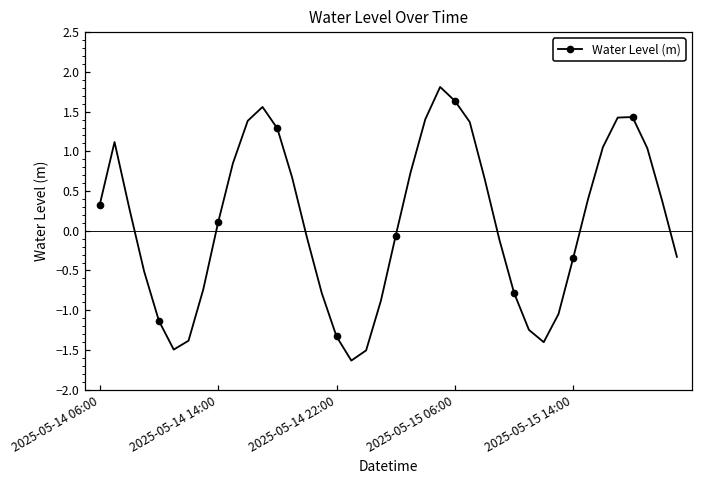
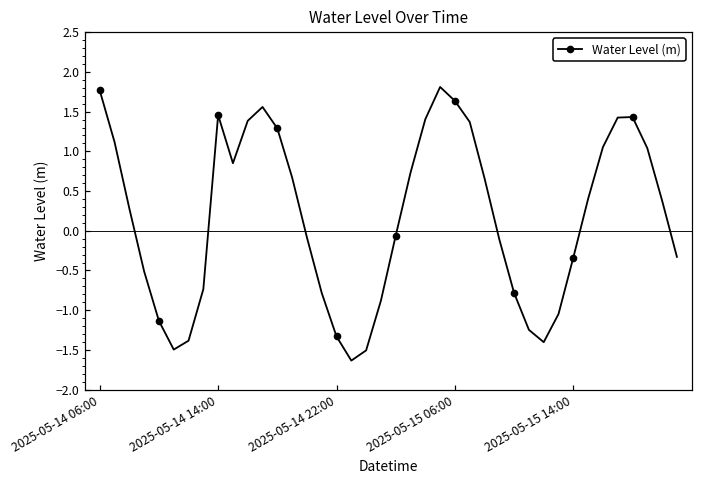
  {
-   "2025-05-14 06:00": 0.3,
-   "2025-05-14 14:00": 0.1,
+   "2025-05-14 06:00": 1.8,
+   "2025-05-14 14:00": 1.5,
    "2025-05-14 22:00": -1.3,
    "2025-05-15 06:00": 1.6,
    "2025-05-15 14:00": -0.3
  }
